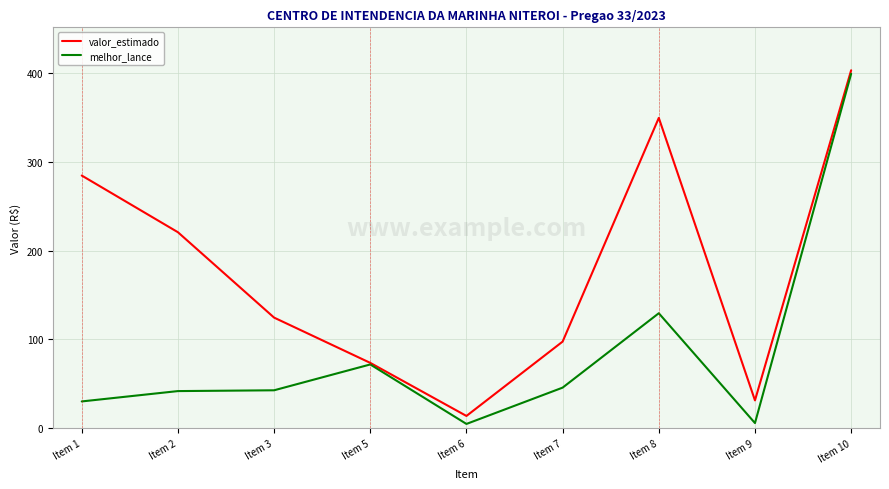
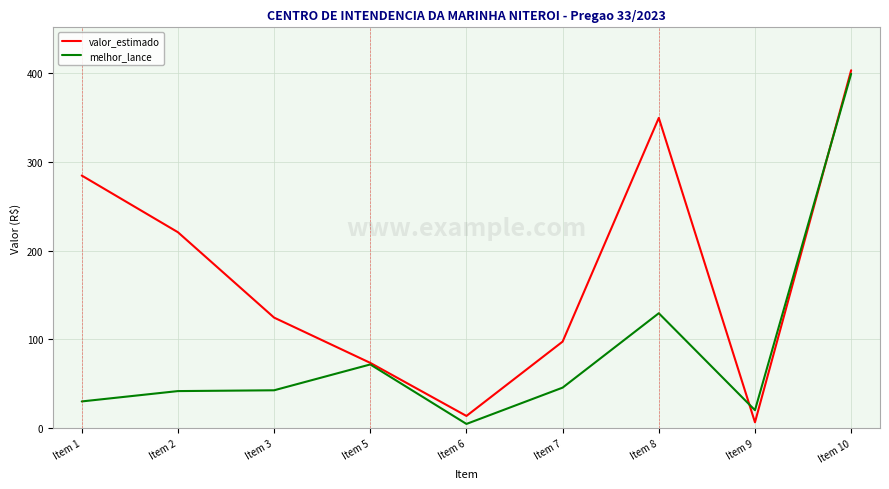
  {
    "valor_estimado": {
      "Item 1": 280,
      "Item 2": 220,
      "Item 3": 120,
      "Item 6": 10,
      "Item 7": 100,
      "Item 8": 350,
-     "Item 9": 30,
+     "Item 9": 10,
      "Item 10": 400
    },
    "melhor_lance": {
      "Item 1": 30,
      "Item 2": 40,
      "Item 3": 40,
      "Item 6": 0,
      "Item 7": 50,
      "Item 8": 130,
-     "Item 9": 10,
+     "Item 9": 20,
      "Item 10": 400
    }
  }
